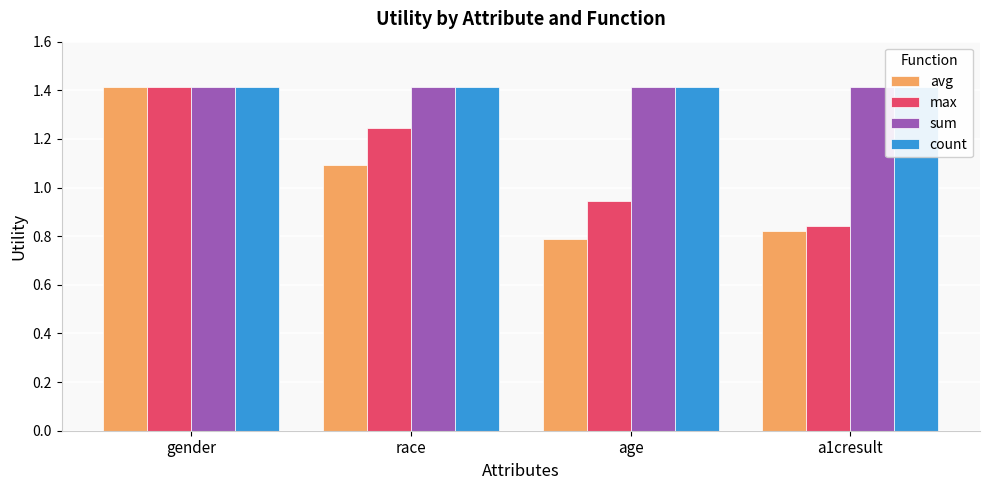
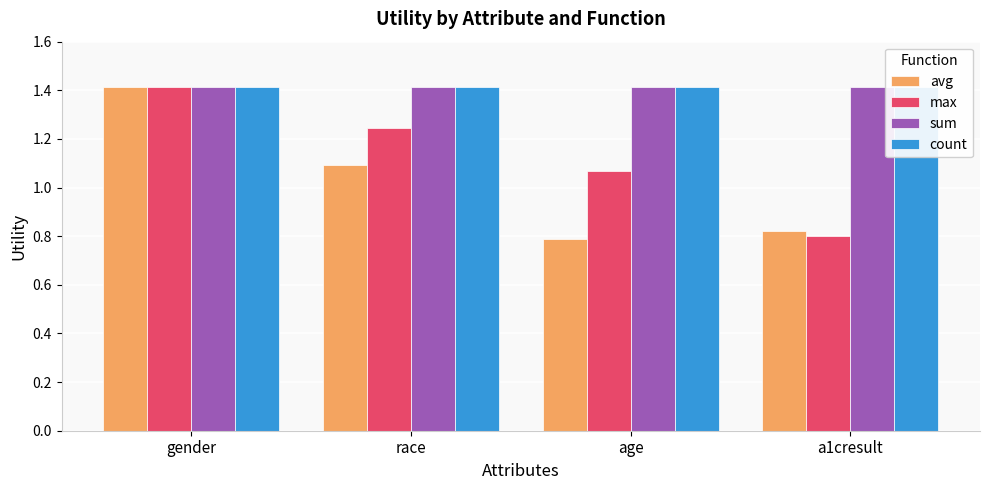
  {
    "avg": {
      "gender": 1.41,
      "race": 1.09,
      "age": 0.79,
      "a1cresult": 0.82
    },
    "max": {
      "gender": 1.41,
      "race": 1.25,
-     "age": 0.94,
-     "a1cresult": 0.84
+     "age": 1.07,
+     "a1cresult": 0.80
    },
    "sum": {
      "gender": 1.41,
      "race": 1.41,
      "age": 1.41,
      "a1cresult": 1.41
    },
    "count": {
      "gender": 1.41,
      "race": 1.41,
      "age": 1.41
    }
  }
